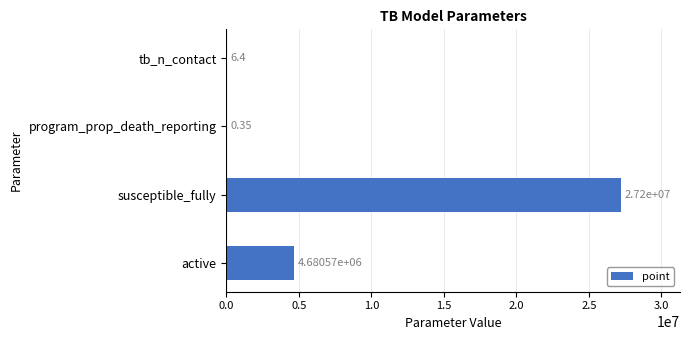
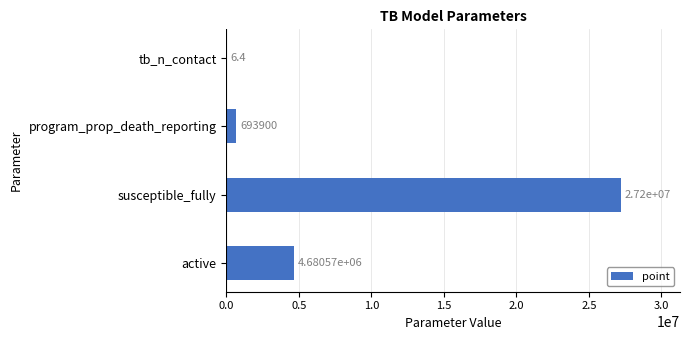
  {
    "tb_n_contact": "6.4",
-   "program_prop_death_reporting": "0.35",
+   "program_prop_death_reporting": "693900",
    "susceptible_fully": "2.72e+07"
  }
